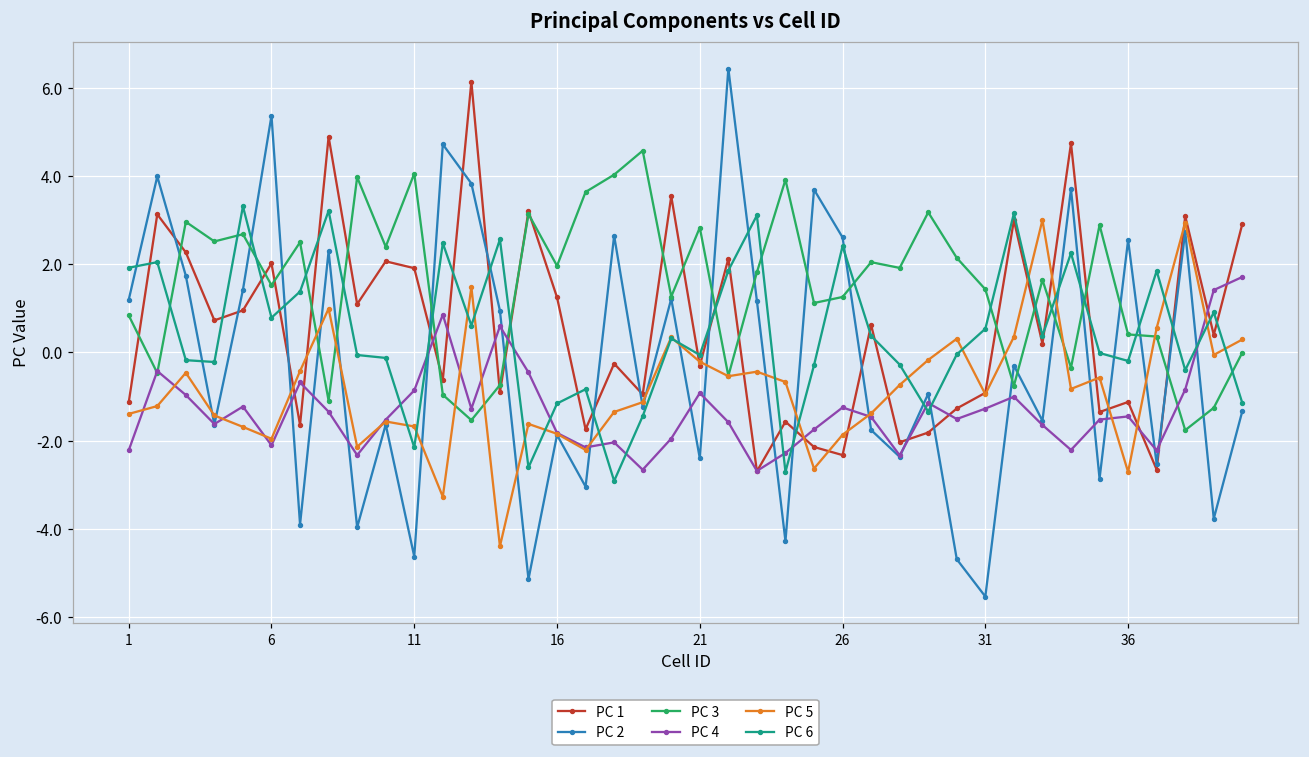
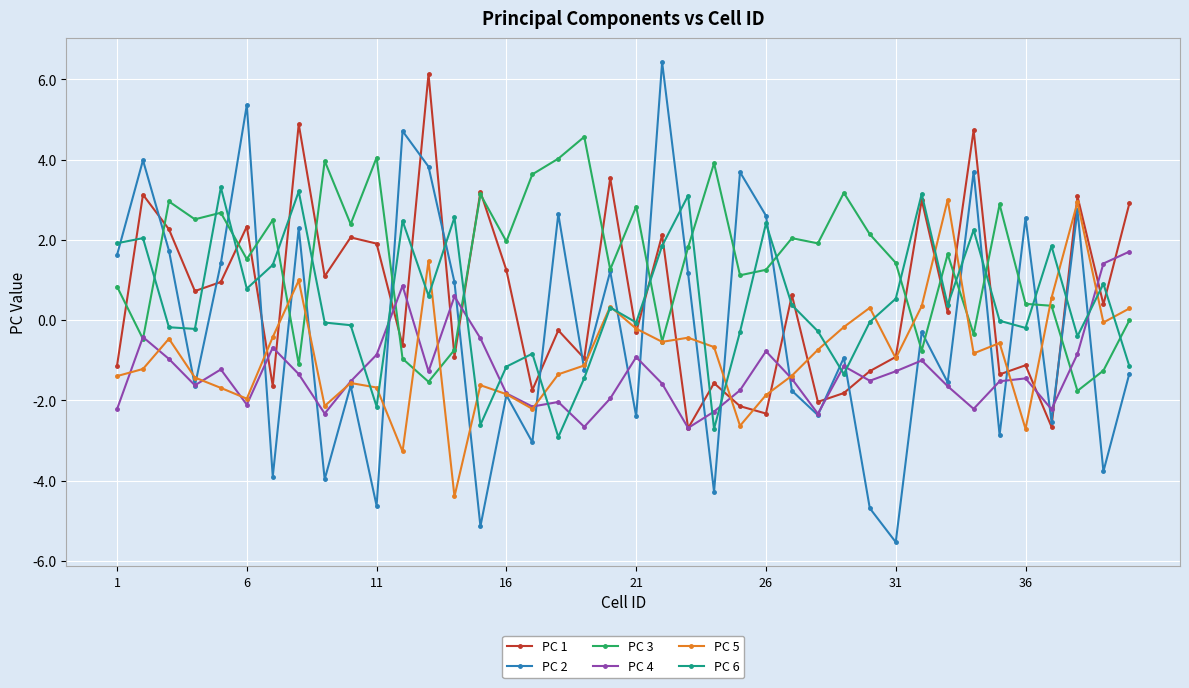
  {
    "PC 1": {
      "1": -1.1,
-     "6": 2.0,
+     "6": 2.3,
      "11": 1.9,
      "16": 1.2,
      "21": -0.3,
      "26": -2.3,
      "36": -1.1
    },
    "PC 2": {
-     "1": 1.2,
+     "1": 1.6,
      "6": 5.4,
      "11": -4.6,
      "21": -2.4,
      "26": 2.6,
      "31": -5.5,
      "36": 2.5
    },
    "PC 4": {
      "1": -2.2,
      "6": -2.1,
      "11": -0.9,
      "21": -0.9,
-     "26": -1.2,
+     "26": -0.8,
      "31": -1.3,
      "36": -1.5
    },
    "PC 5": {
      "1": -1.4,
      "6": -2.0,
      "11": -1.7,
      "21": -0.2,
      "26": -1.9,
      "36": -2.7
    }
  }
